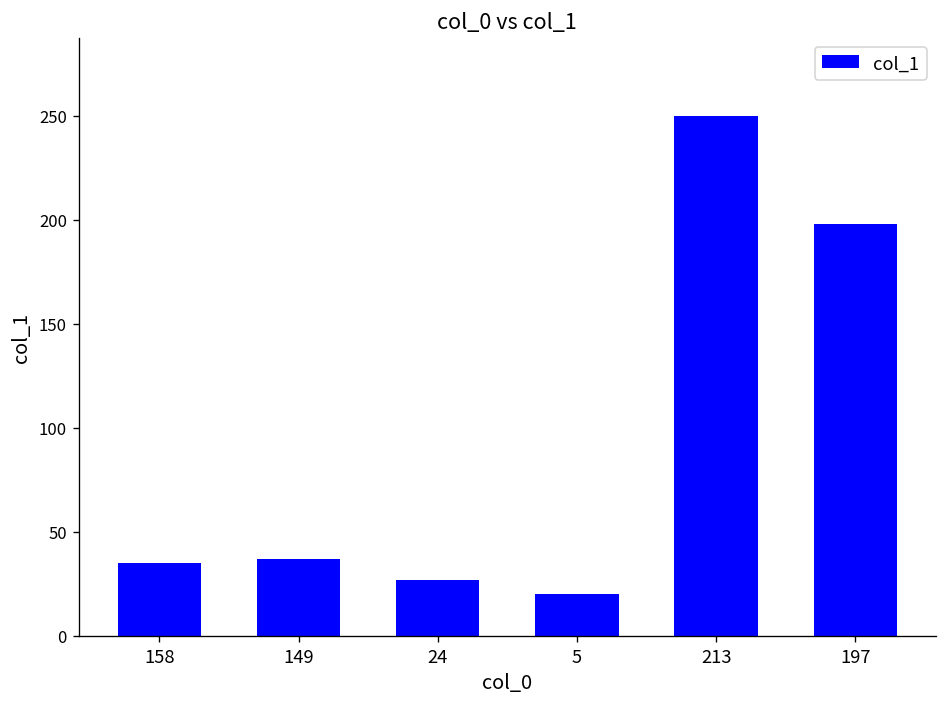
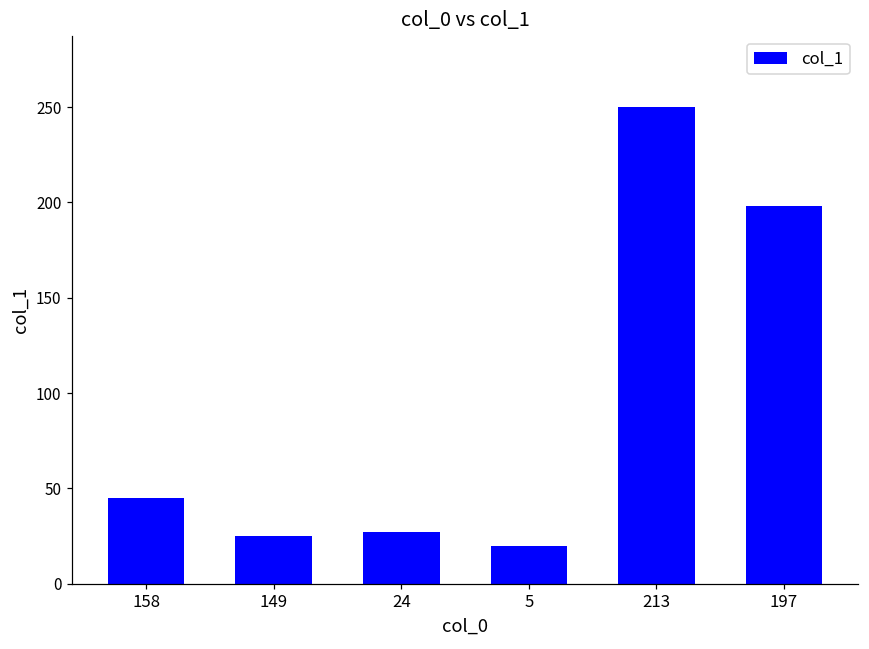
  {
-   "158": 35,
-   "149": 37,
+   "158": 45,
+   "149": 25,
    "24": 27,
    "5": 20,
    "213": 250,
    "197": 198
  }
